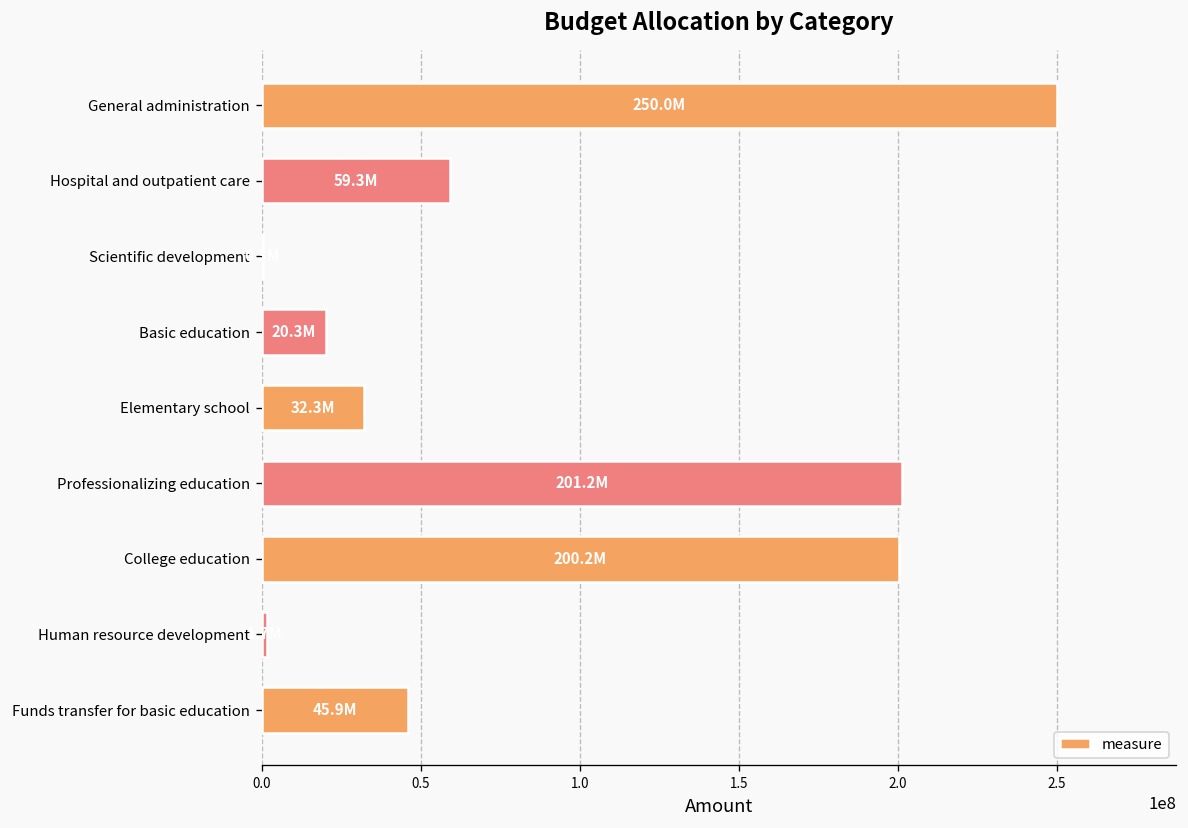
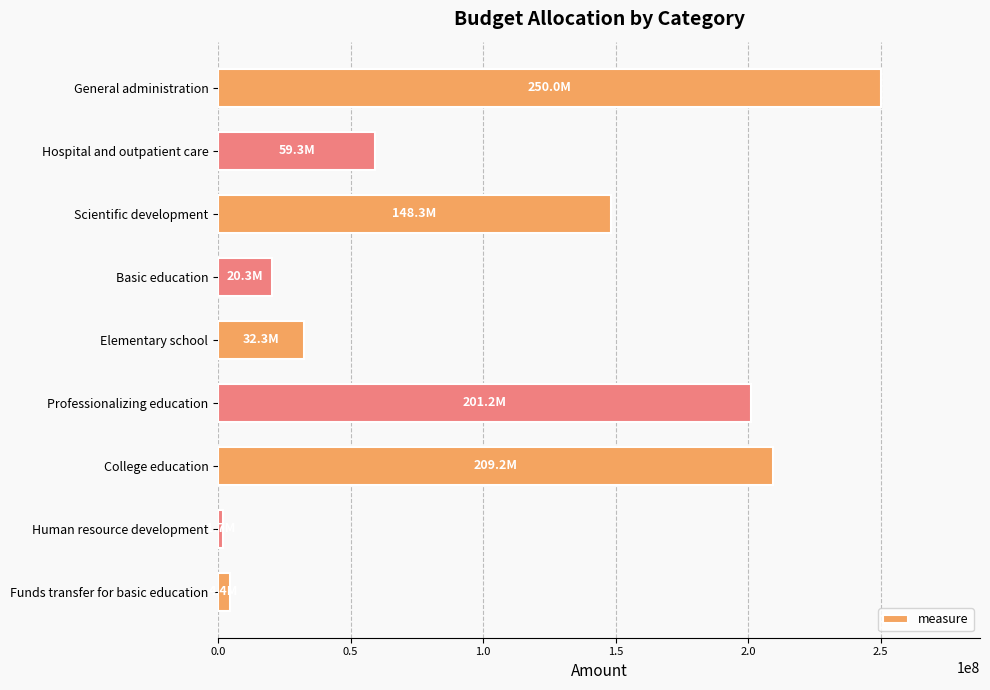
  {
    "General administration": "250.0M",
    "Hospital and outpatient care": "59.3M",
-   "Scientific development": "0",
+   "Scientific development": "148000000",
    "Basic education": "20.3M",
    "Elementary school": "32.3M",
    "Professionalizing education": "201.2M",
-   "College education": "200.2M",
-   "Funds transfer for basic education": "46000000"
+   "College education": "209.2M",
+   "Funds transfer for basic education": "4000000"
  }
